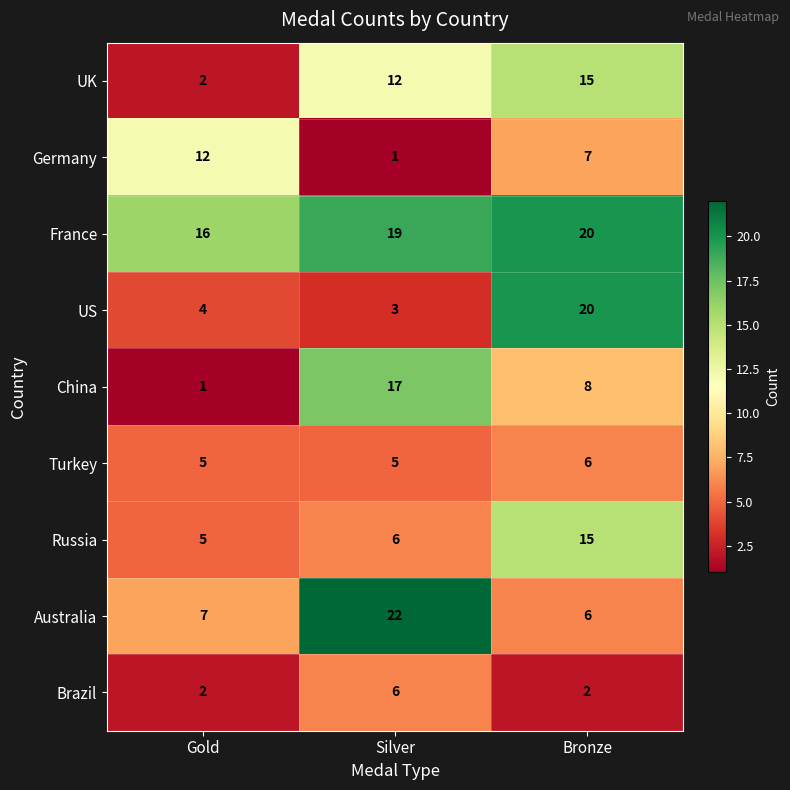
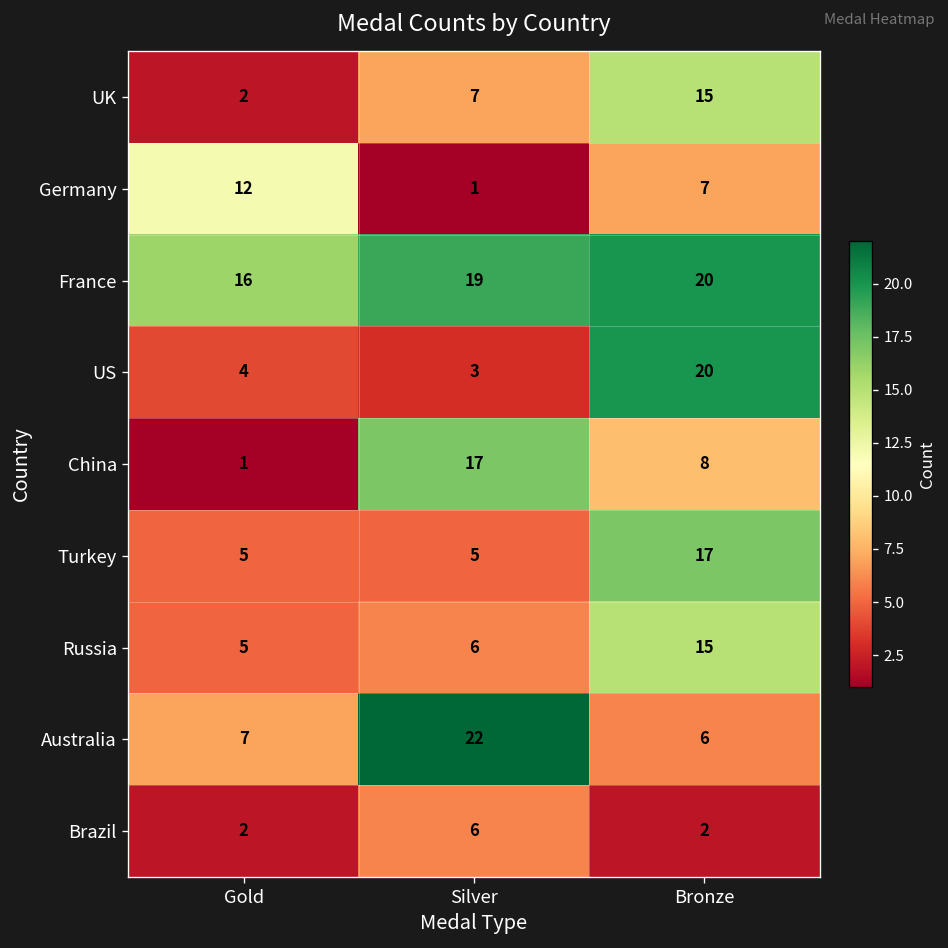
  {
    "UK": {
      "Gold": 2,
-     "Silver": 12,
+     "Silver": 7,
      "Bronze": 15
    },
    "Germany": {
      "Gold": 12,
      "Silver": 1,
      "Bronze": 7
    },
    "France": {
      "Gold": 16,
      "Silver": 19,
      "Bronze": 20
    },
    "US": {
      "Gold": 4,
      "Silver": 3,
      "Bronze": 20
    },
    "China": {
      "Gold": 1,
      "Silver": 17,
      "Bronze": 8
    },
    "Turkey": {
      "Gold": 5,
      "Silver": 5,
-     "Bronze": 6
+     "Bronze": 17
    },
    "Russia": {
      "Gold": 5,
      "Silver": 6,
      "Bronze": 15
    },
    "Australia": {
      "Gold": 7,
      "Silver": 22,
      "Bronze": 6
    },
    "Brazil": {
      "Gold": 2,
      "Silver": 6,
      "Bronze": 2
    }
  }
